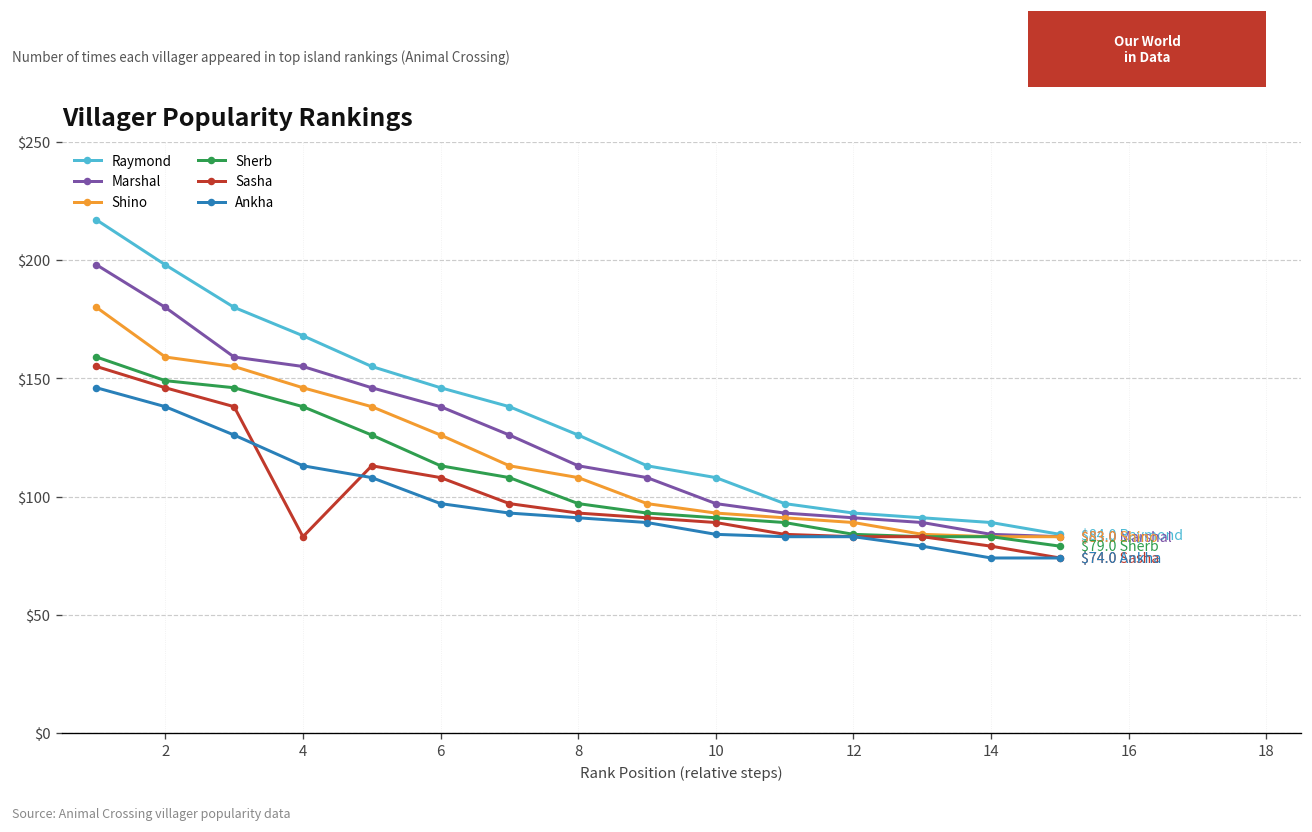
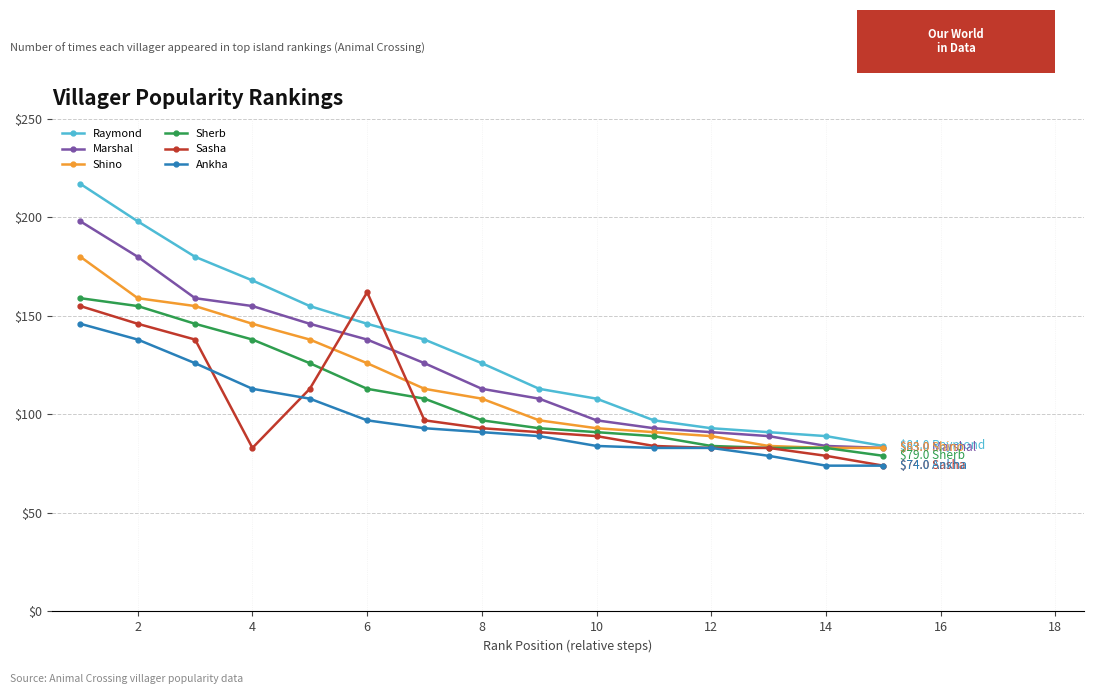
  {
    "Raymond": {
      "2": "$198",
      "4": "$168",
      "6": "$146",
      "8": "$126",
      "10": "$108",
      "12": "$93",
      "14": "$89"
    },
    "Marshal": {
      "2": "$180",
      "4": "$155",
      "6": "$138",
      "8": "$113",
      "10": "$97",
      "12": "$91"
    },
    "Shino": {
      "2": "$159",
      "4": "$146",
      "6": "$126",
      "8": "$108",
      "10": "$93",
      "12": "$89"
    },
    "Sherb": {
-     "2": "$149",
+     "2": "$155",
      "4": "$138",
      "6": "$113",
      "8": "$97",
      "10": "$91"
    },
    "Sasha": {
      "2": "$146",
      "4": "$83",
-     "6": "$108",
+     "6": "$162",
      "8": "$93",
      "10": "$89",
      "14": "$79"
    },
    "Ankha": {
      "2": "$138",
      "4": "$113",
      "6": "$97",
      "8": "$91",
      "10": "$84",
      "14": "$74"
    }
  }
